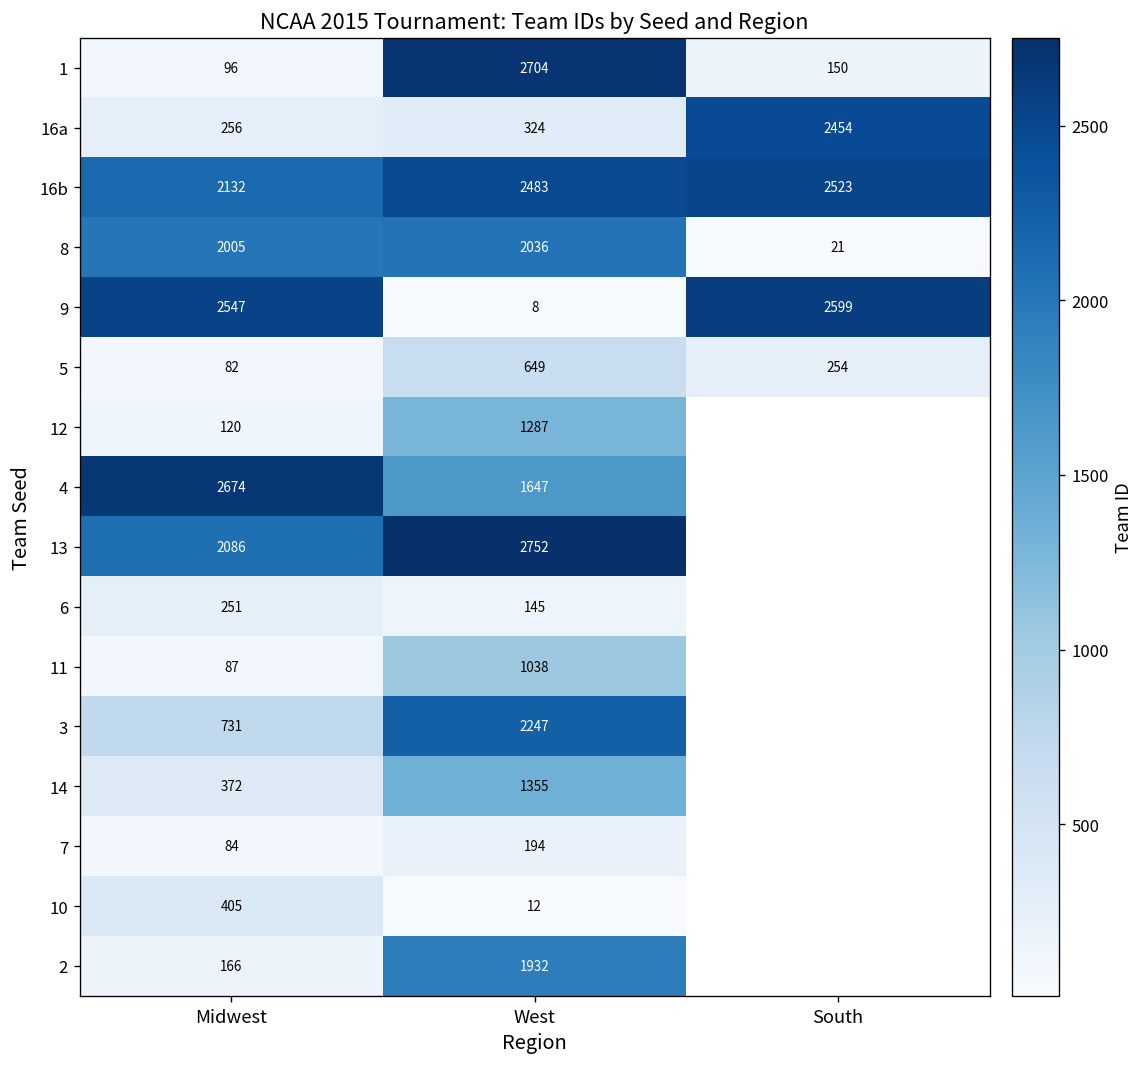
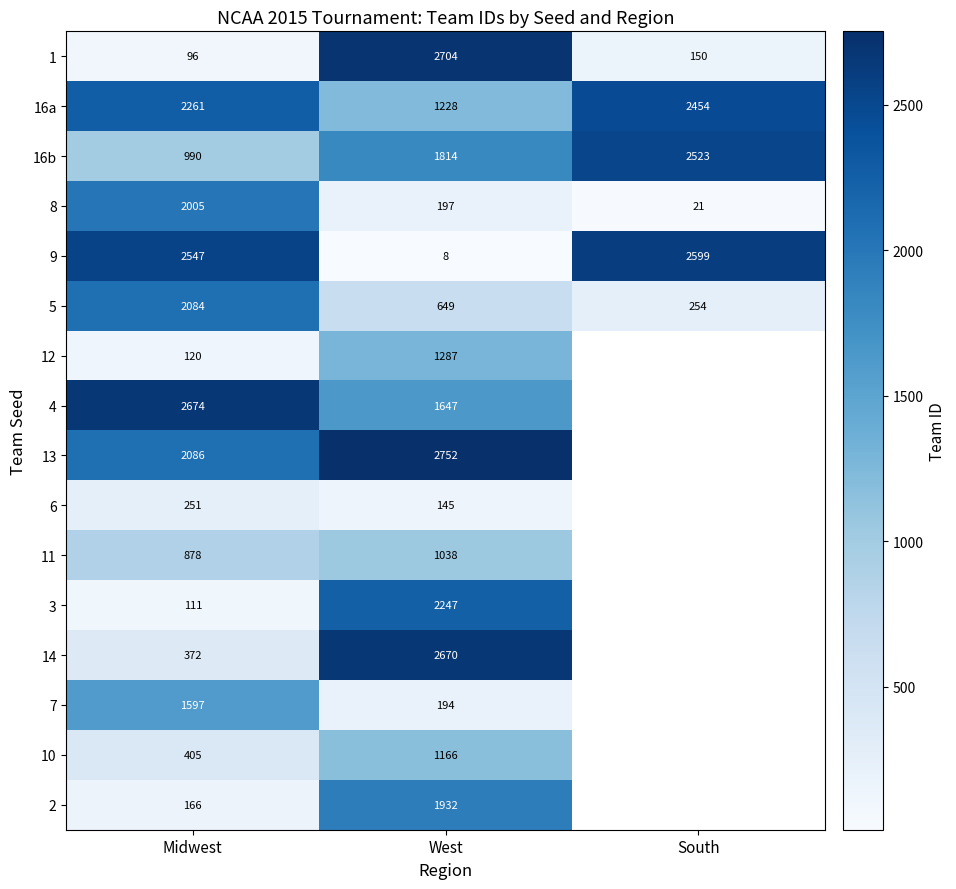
  {
    "1": {
      "Midwest": 96,
      "West": 2704,
      "South": 150
    },
    "16a": {
-     "Midwest": 256,
-     "West": 324,
+     "Midwest": 2261,
+     "West": 1228,
      "South": 2454
    },
    "16b": {
-     "Midwest": 2132,
-     "West": 2483,
+     "Midwest": 990,
+     "West": 1814,
      "South": 2523
    },
    "8": {
      "Midwest": 2005,
-     "West": 2036,
+     "West": 197,
      "South": 21
    },
    "9": {
      "Midwest": 2547,
      "West": 8,
      "South": 2599
    },
    "5": {
-     "Midwest": 82,
+     "Midwest": 2084,
      "West": 649,
      "South": 254
    },
    "12": {
      "Midwest": 120,
      "West": 1287
    },
    "4": {
      "Midwest": 2674,
      "West": 1647
    },
    "13": {
      "Midwest": 2086,
      "West": 2752
    },
    "6": {
      "Midwest": 251,
      "West": 145
    },
    "11": {
-     "Midwest": 87,
+     "Midwest": 878,
      "West": 1038
    },
    "3": {
-     "Midwest": 731,
+     "Midwest": 111,
      "West": 2247
    },
    "14": {
      "Midwest": 372,
-     "West": 1355
+     "West": 2670
    },
    "7": {
-     "Midwest": 84,
+     "Midwest": 1597,
      "West": 194
    },
    "10": {
      "Midwest": 405,
-     "West": 12
+     "West": 1166
    },
    "2": {
      "Midwest": 166,
      "West": 1932
    }
  }
